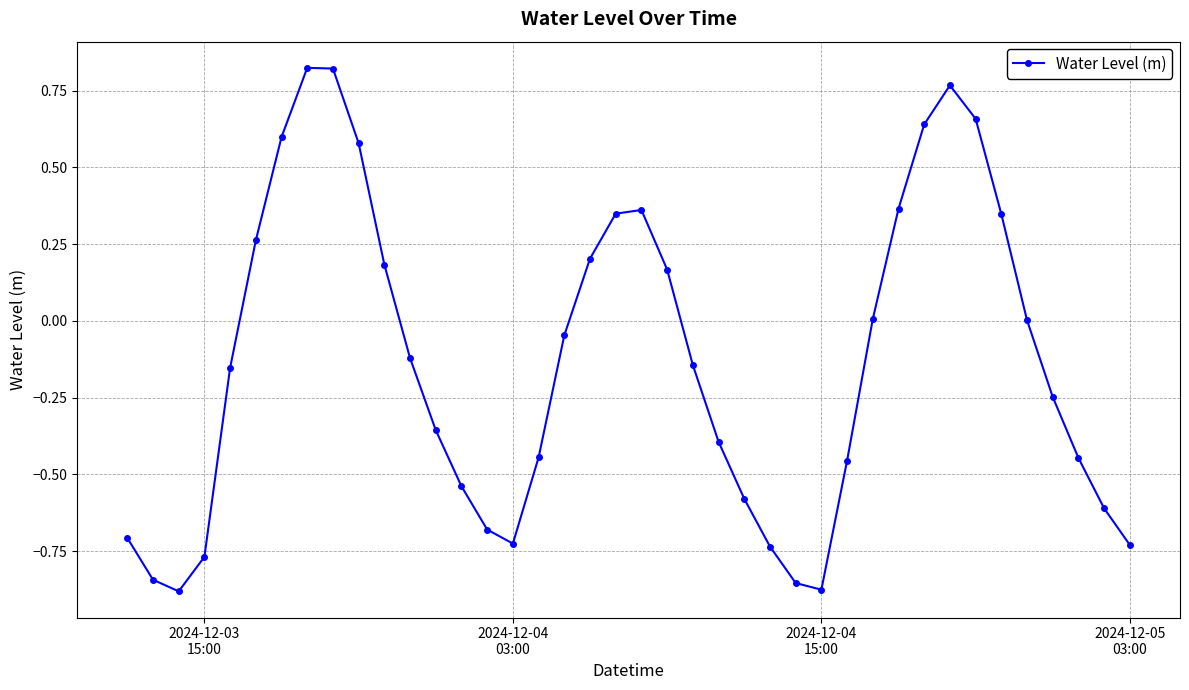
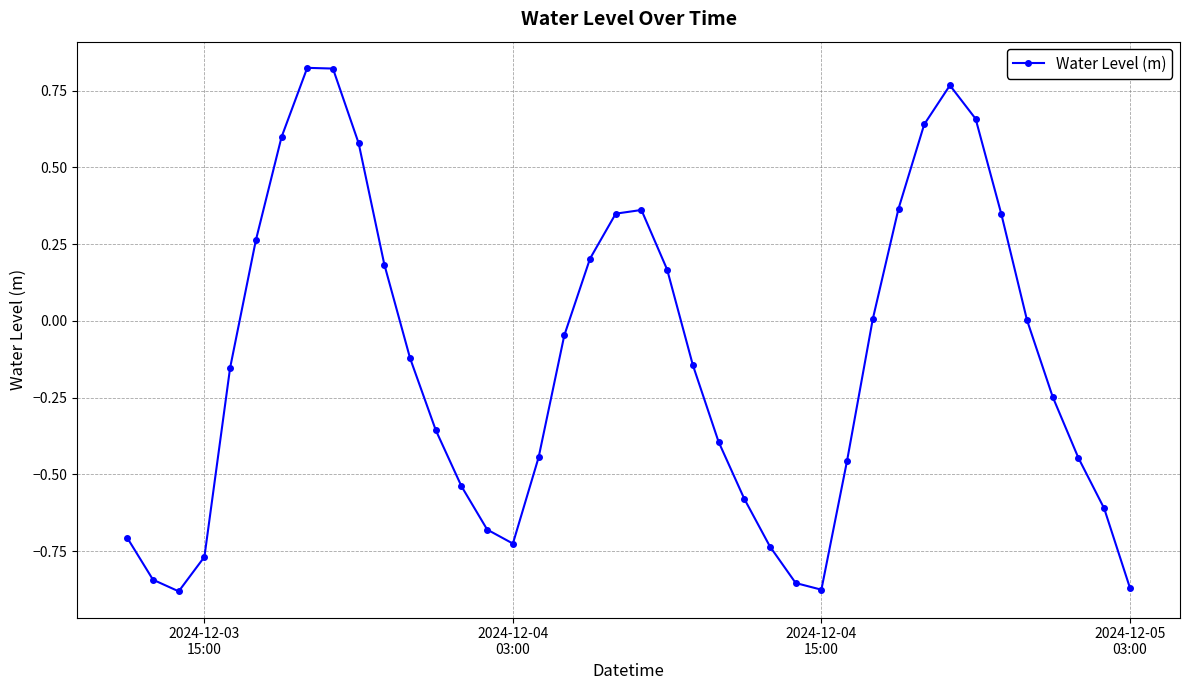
  {
    "2024-12-03 15:00": -0.77,
    "2024-12-04 03:00": -0.73,
    "2024-12-04 15:00": -0.88,
-   "2024-12-05 03:00": -0.73
+   "2024-12-05 03:00": -0.87
  }
